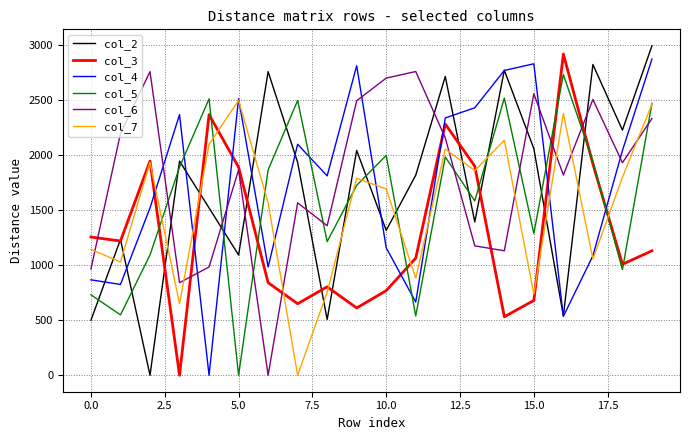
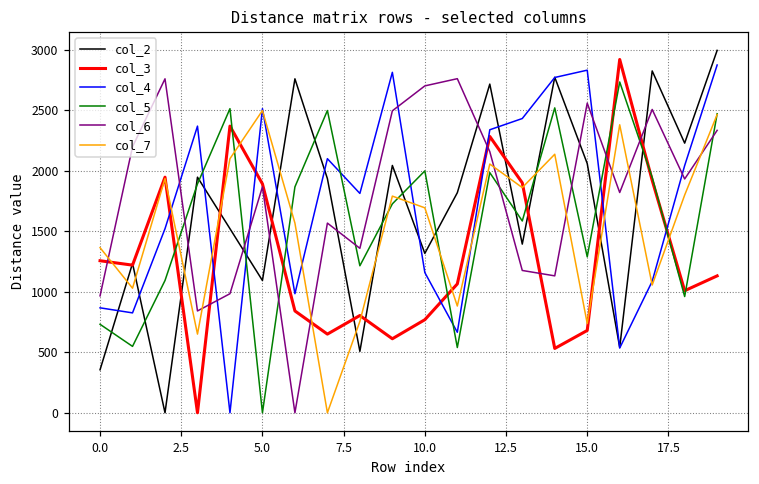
  {
    "col_2": {
-     "0.0": 500,
+     "0.0": 360,
      "5.0": 1090,
      "10.0": 1320,
      "15.0": 2060
    },
    "col_3": {
      "0.0": 1260,
      "5.0": 1890,
      "10.0": 770,
      "15.0": 680
    },
    "col_4": {
      "0.0": 870,
      "10.0": 1160,
      "15.0": 2830
    },
    "col_5": {
      "0.0": 730,
      "5.0": 0,
      "10.0": 2000,
      "15.0": 1290
    },
    "col_6": {
      "0.0": 970,
      "5.0": 1870,
      "10.0": 2700,
      "15.0": 2560
    },
    "col_7": {
-     "0.0": 1140,
+     "0.0": 1360,
      "10.0": 1690,
      "15.0": 740
    }
  }
